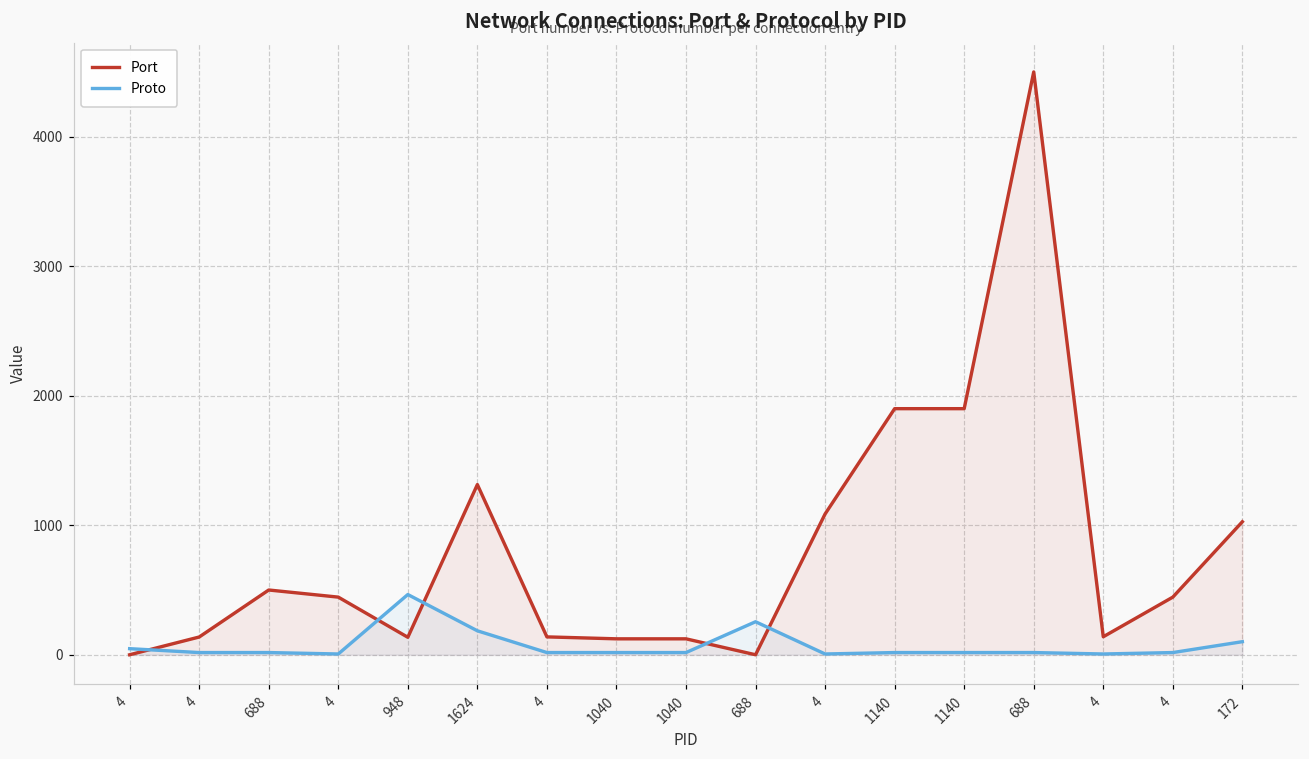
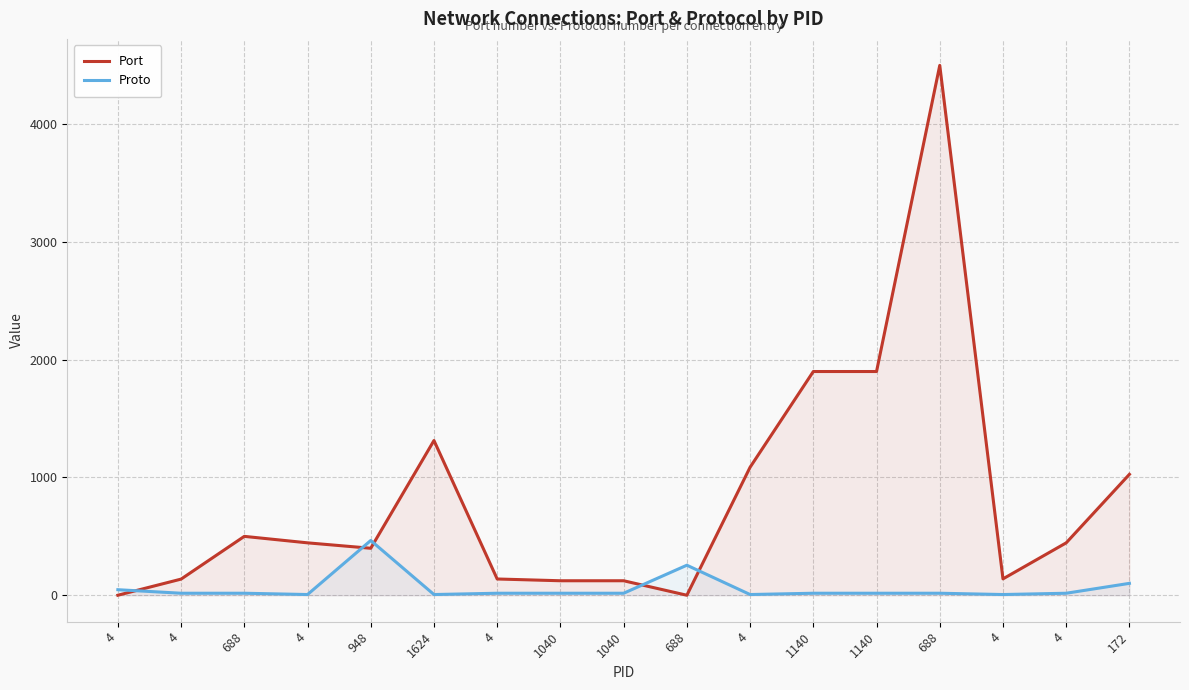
  {
    "Port": {
-     "948": 140,
+     "948": 400,
      "1624": 1310,
      "172": 1030
    },
    "Proto": {
      "948": 470,
-     "1624": 190,
+     "1624": 10,
      "172": 100
    }
  }
